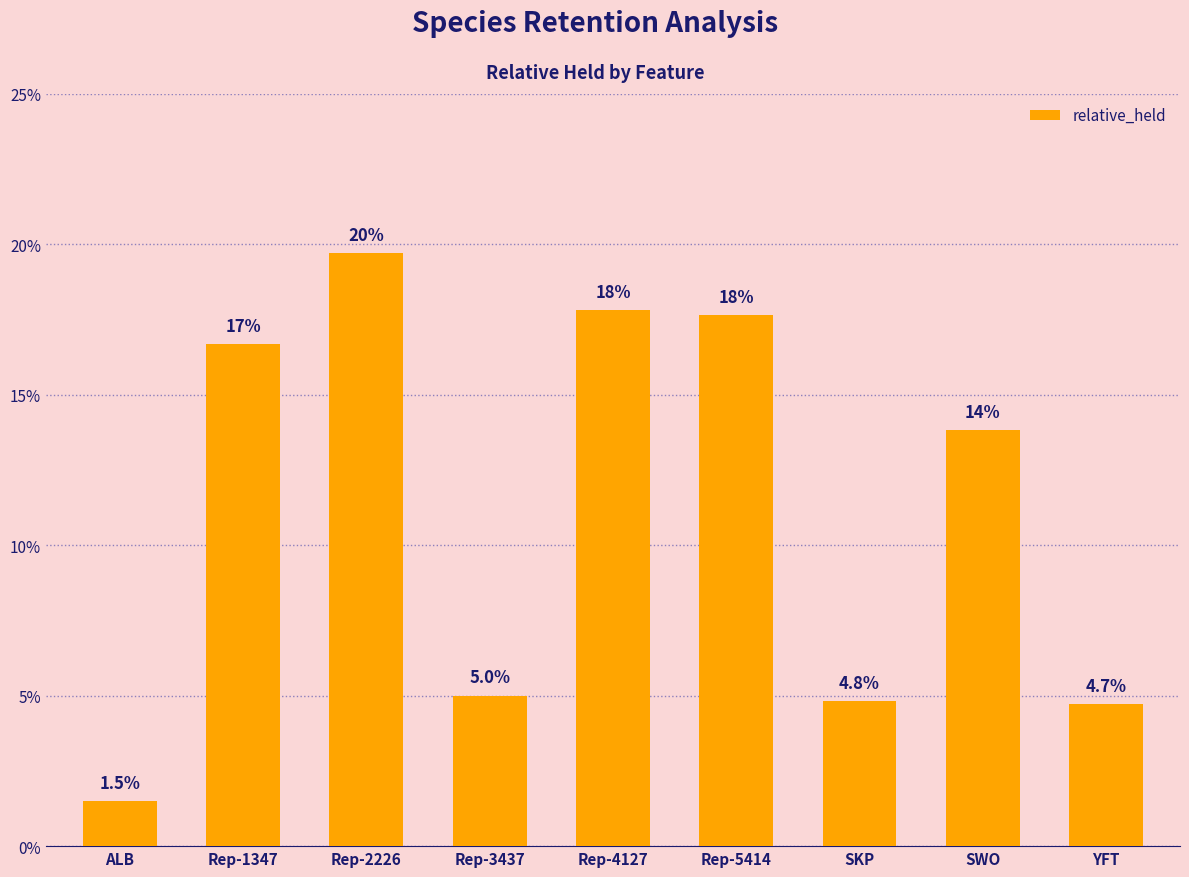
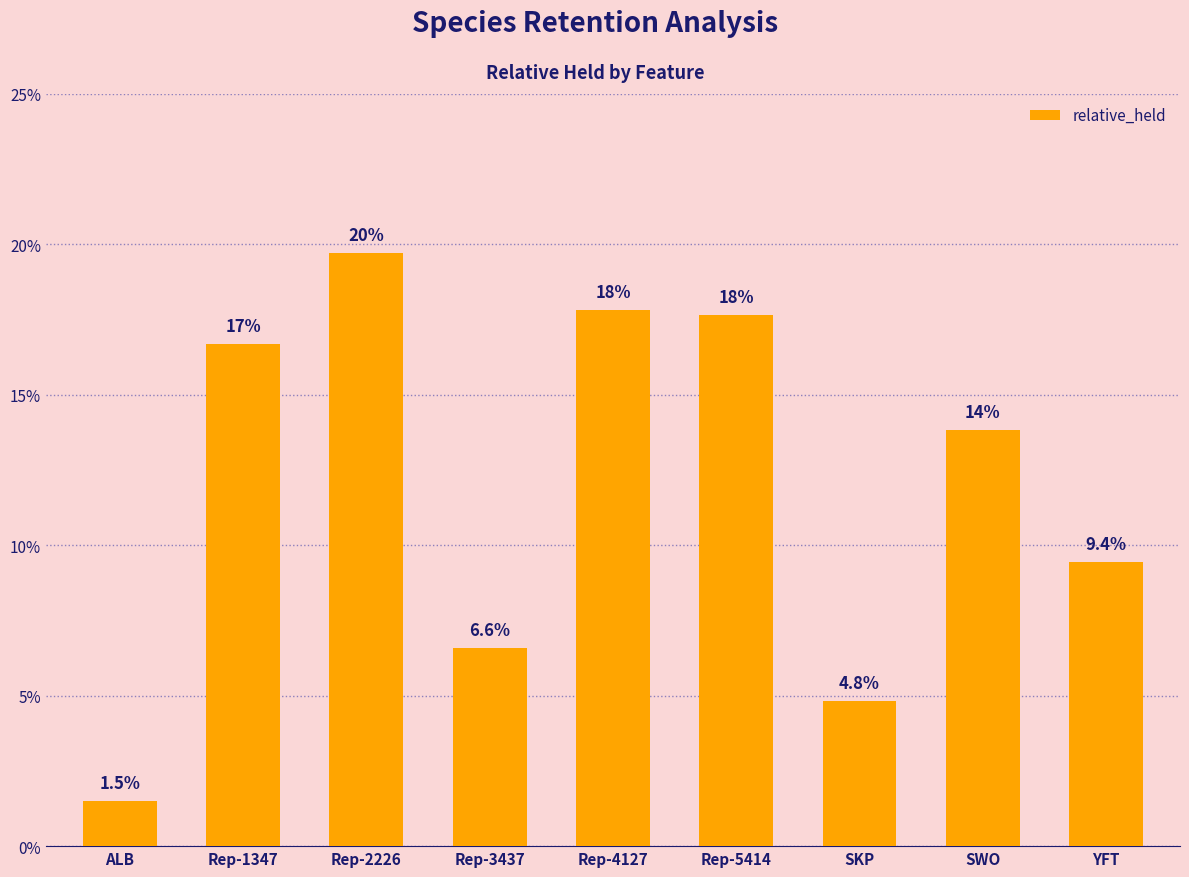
  {
    "ALB": "1.5%",
    "Rep-1347": "17%",
    "Rep-2226": "20%",
-   "Rep-3437": "5.0%",
+   "Rep-3437": "6.6%",
    "Rep-4127": "18%",
    "Rep-5414": "18%",
    "SKP": "4.8%",
    "SWO": "14%",
-   "YFT": "4.7%"
+   "YFT": "9.4%"
  }
